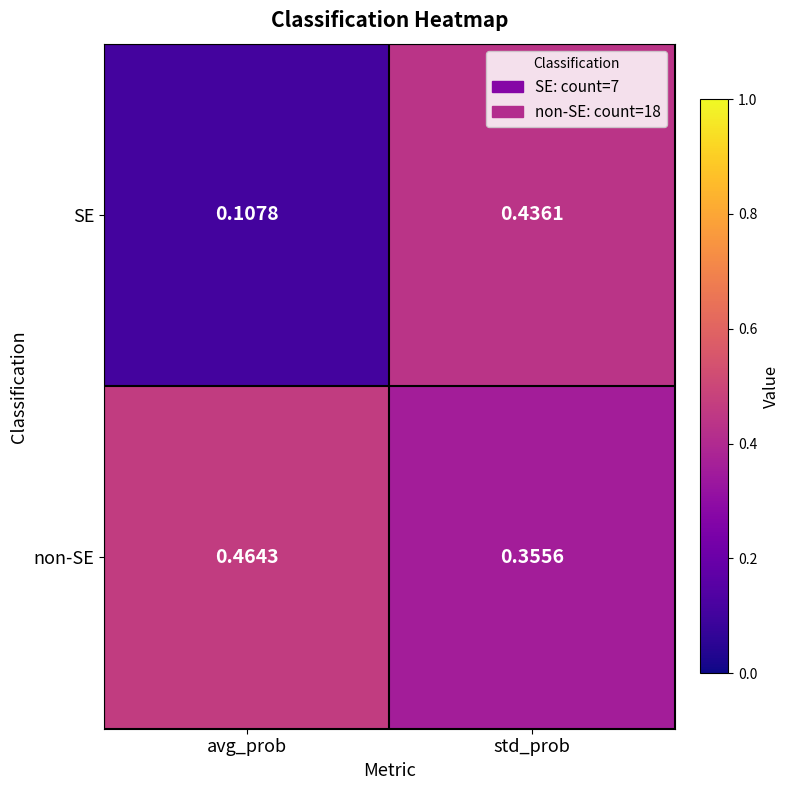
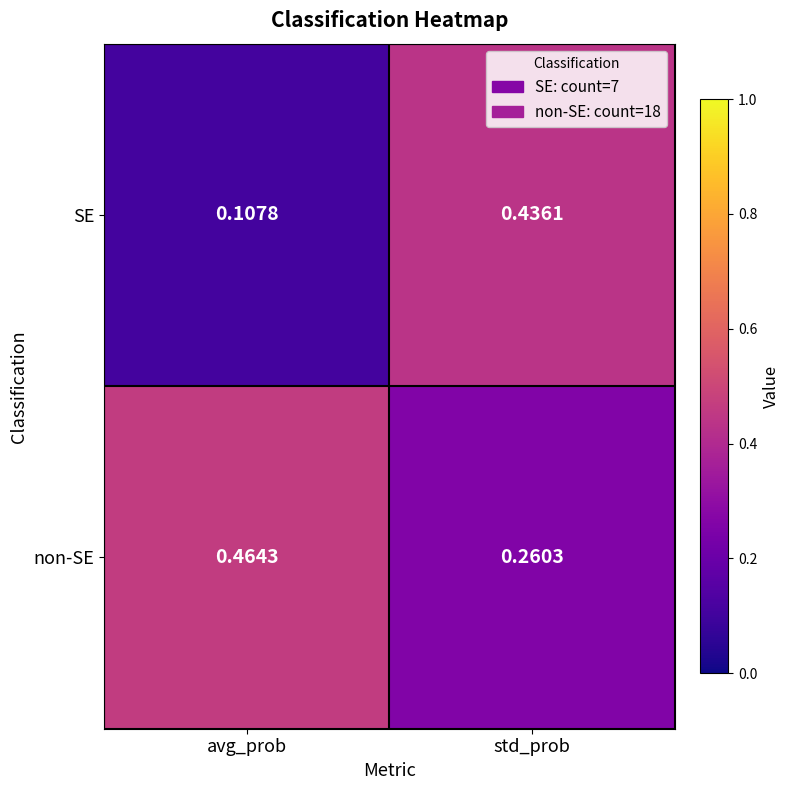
  {
    "SE": {
      "avg_prob": 0.1078,
      "std_prob": 0.4361
    },
    "non-SE": {
      "avg_prob": 0.4643,
-     "std_prob": 0.3556
+     "std_prob": 0.2603
    }
  }
